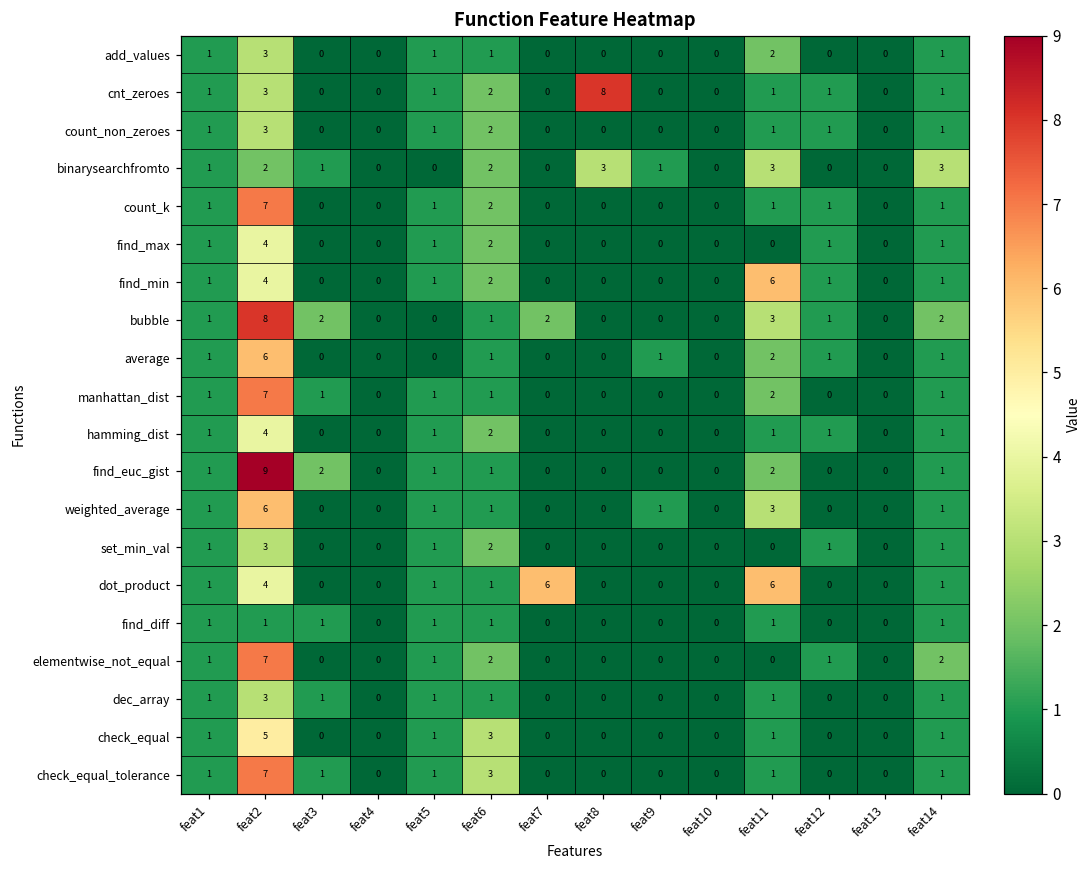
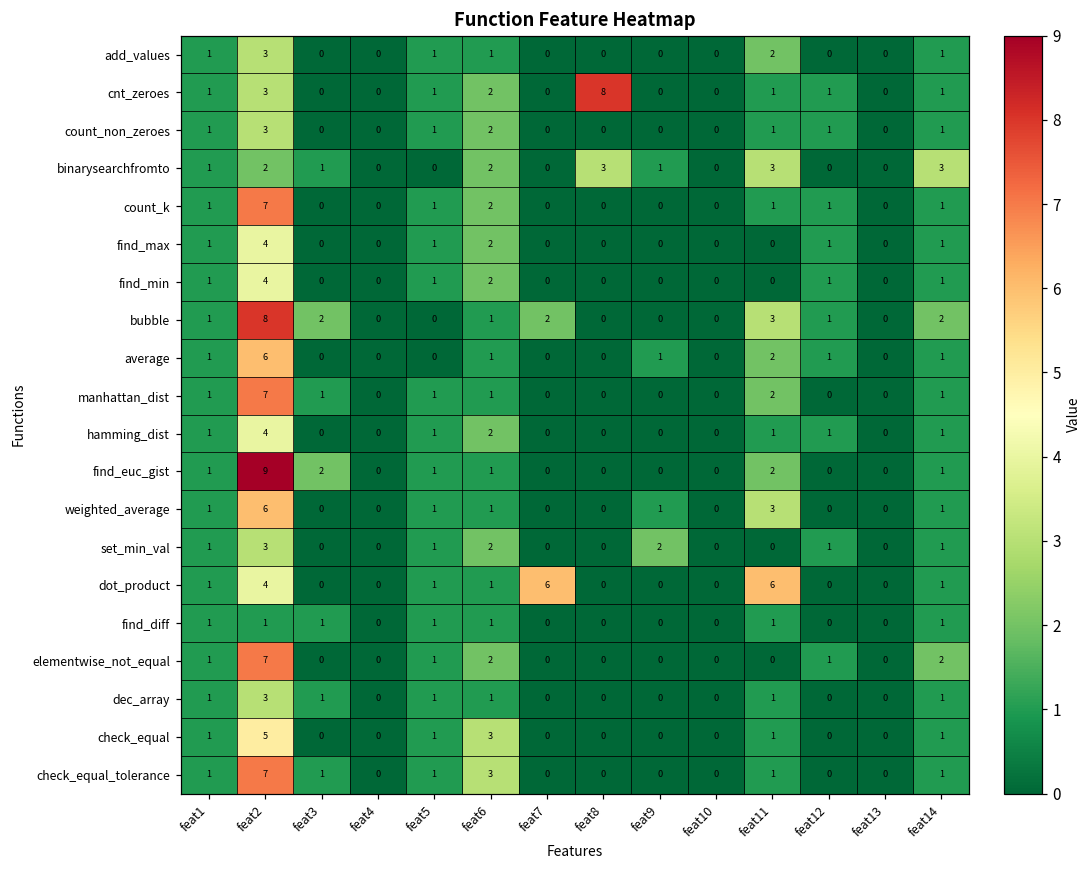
  {
    "find_min": {
      "feat1": 1,
      "feat2": 4,
      "feat3": 0,
      "feat4": 0,
      "feat5": 1,
      "feat6": 2,
      "feat7": 0,
      "feat8": 0,
      "feat9": 0,
      "feat10": 0,
-     "feat11": 6,
+     "feat11": 0,
      "feat12": 1,
      "feat13": 0,
      "feat14": 1
    },
    "set_min_val": {
      "feat1": 1,
      "feat2": 3,
      "feat3": 0,
      "feat4": 0,
      "feat5": 1,
      "feat6": 2,
      "feat7": 0,
      "feat8": 0,
-     "feat9": 0,
+     "feat9": 2,
      "feat10": 0,
      "feat11": 0,
      "feat12": 1,
      "feat13": 0,
      "feat14": 1
    }
  }
